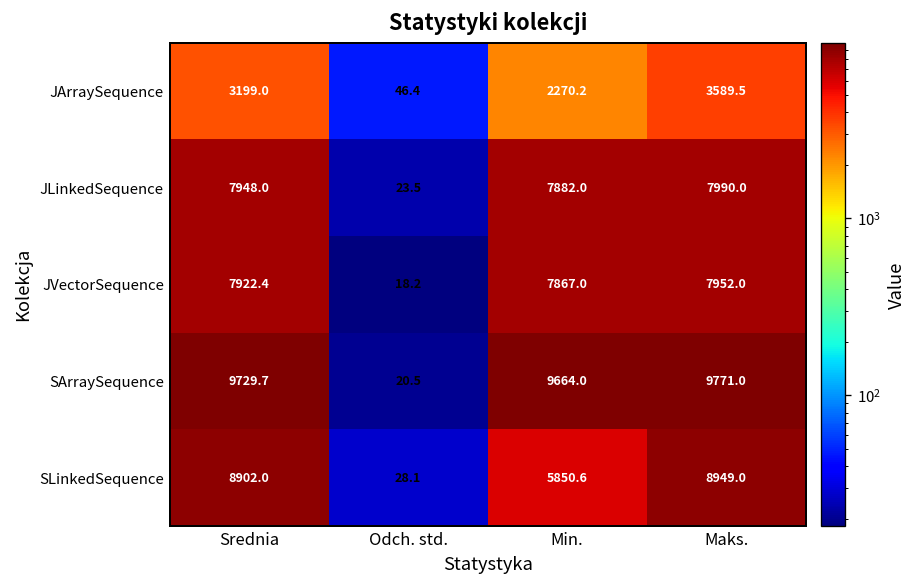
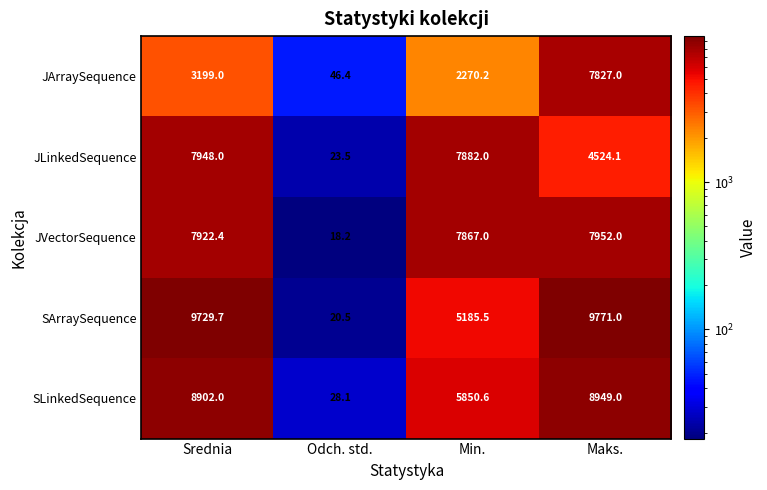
  {
    "JArraySequence": {
      "Srednia": 3199.0,
      "Odch. std.": 46.4,
      "Min.": 2270.2,
-     "Maks.": 3589.5
+     "Maks.": 7827.0
    },
    "JLinkedSequence": {
      "Srednia": 7948.0,
      "Odch. std.": 23.5,
      "Min.": 7882.0,
-     "Maks.": 7990.0
+     "Maks.": 4524.1
    },
    "JVectorSequence": {
      "Srednia": 7922.4,
      "Odch. std.": 18.2,
      "Min.": 7867.0,
      "Maks.": 7952.0
    },
    "SArraySequence": {
      "Srednia": 9729.7,
      "Odch. std.": 20.5,
-     "Min.": 9664.0,
+     "Min.": 5185.5,
      "Maks.": 9771.0
    },
    "SLinkedSequence": {
      "Srednia": 8902.0,
      "Odch. std.": 28.1,
      "Min.": 5850.6,
      "Maks.": 8949.0
    }
  }
